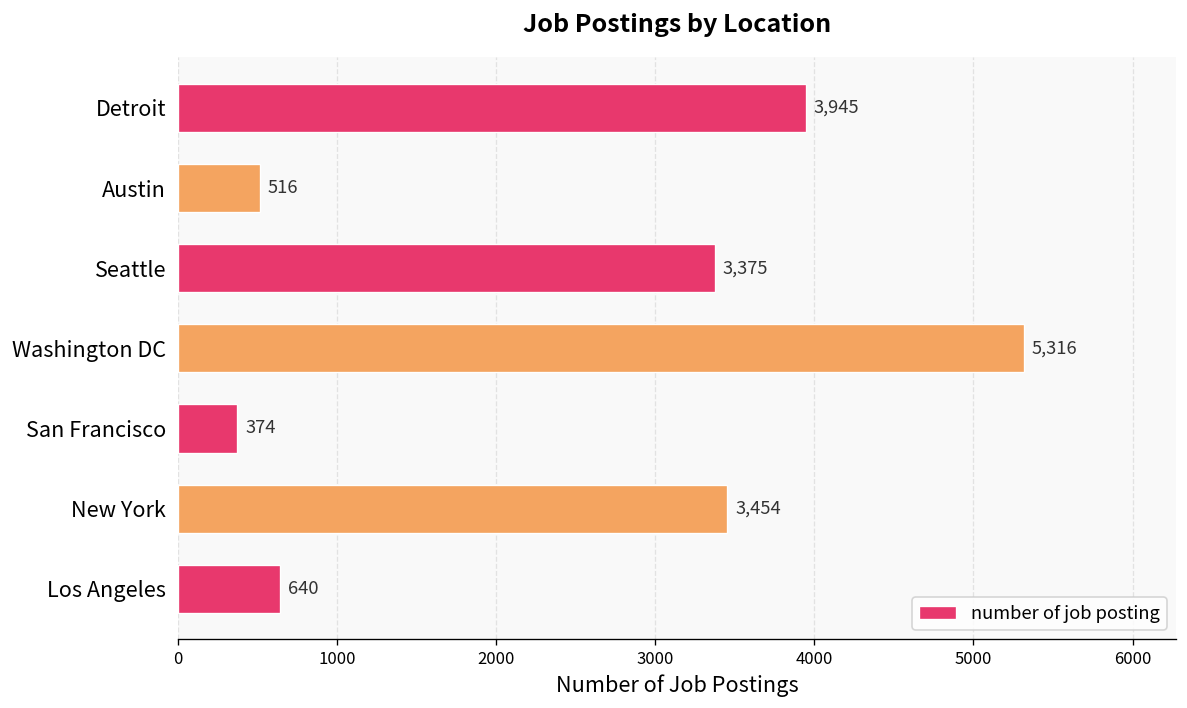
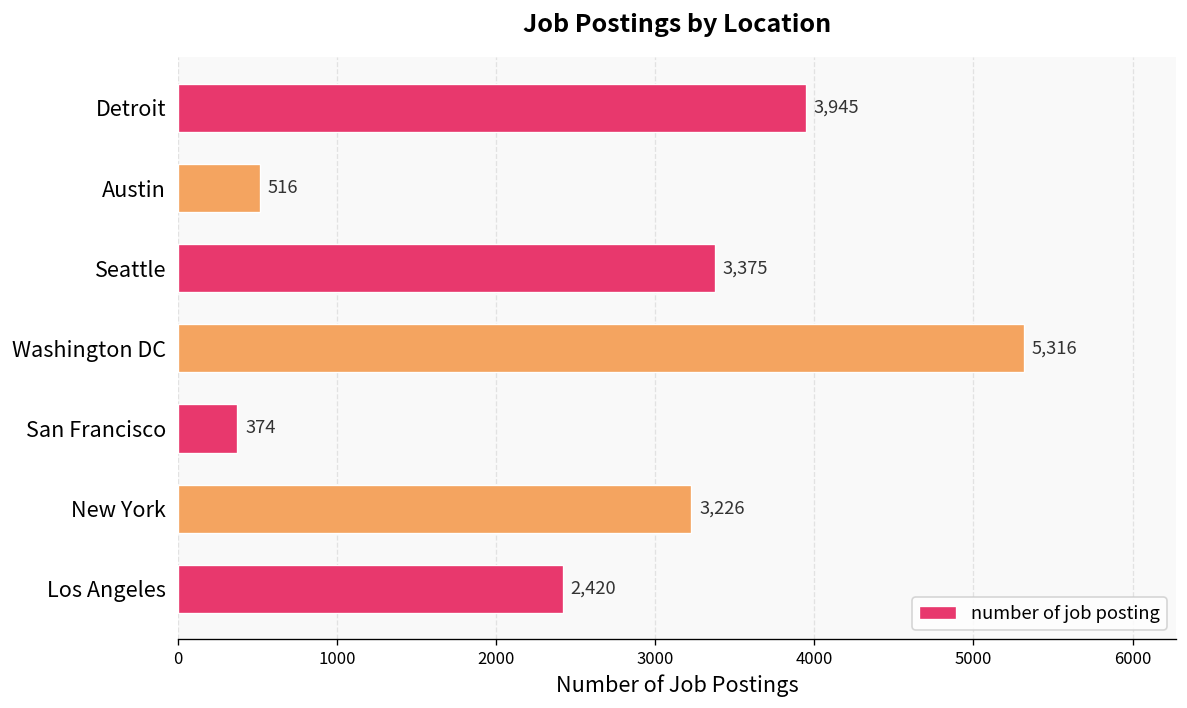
  {
    "Detroit": "3,945",
    "Austin": "516",
    "Seattle": "3,375",
    "Washington DC": "5,316",
    "San Francisco": "374",
-   "New York": "3,454",
-   "Los Angeles": "640"
+   "New York": "3,226",
+   "Los Angeles": "2,420"
  }
